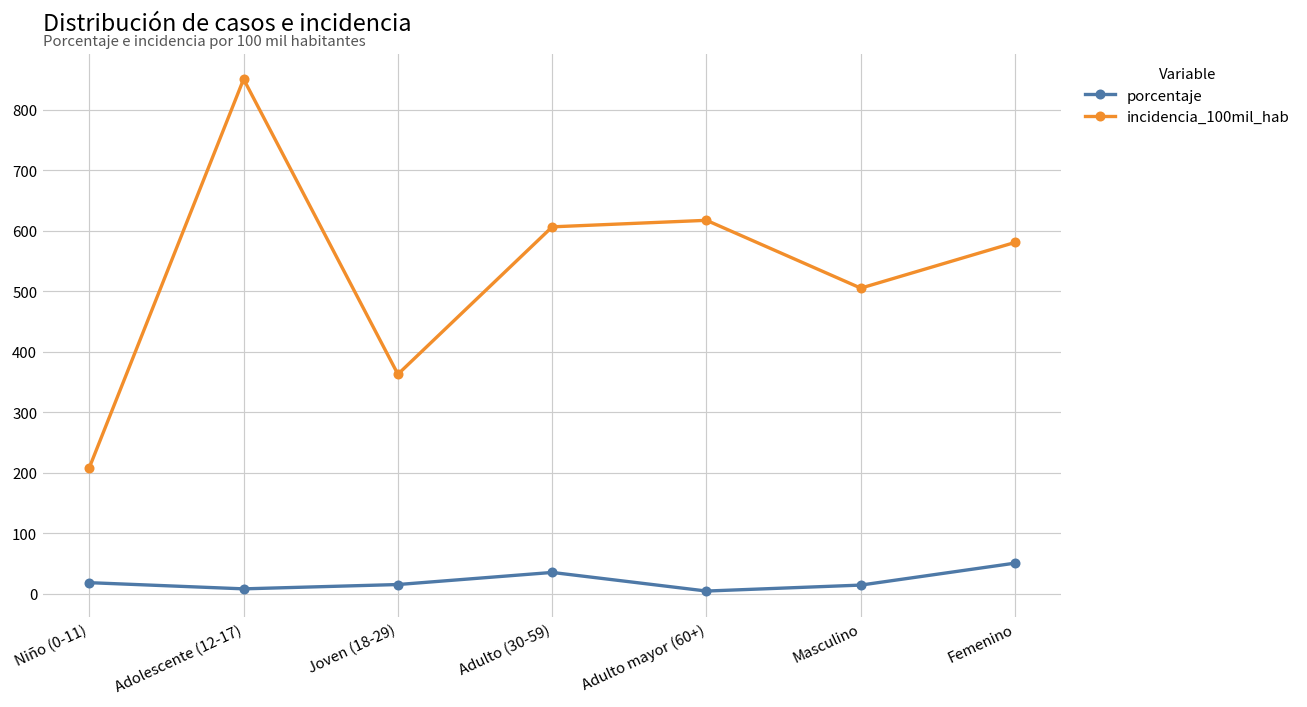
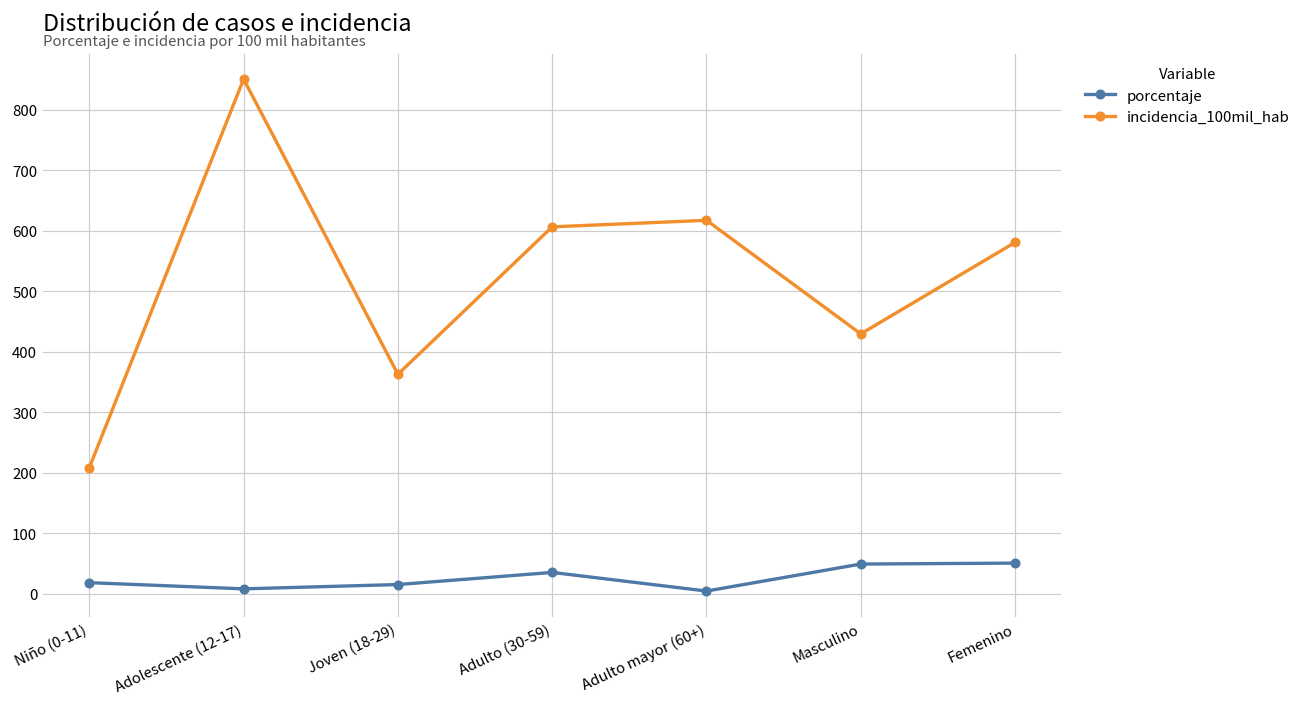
  {
    "porcentaje": {
      "Niño (0-11)": 20,
      "Adolescente (12-17)": 10,
      "Joven (18-29)": 20,
      "Adulto (30-59)": 40,
      "Adulto mayor (60+)": 0,
-     "Masculino": 10,
+     "Masculino": 50,
      "Femenino": 50
    },
    "incidencia_100mil_hab": {
      "Niño (0-11)": 210,
      "Adolescente (12-17)": 850,
      "Joven (18-29)": 360,
      "Adulto (30-59)": 610,
      "Adulto mayor (60+)": 620,
-     "Masculino": 510,
+     "Masculino": 430,
      "Femenino": 580
    }
  }
